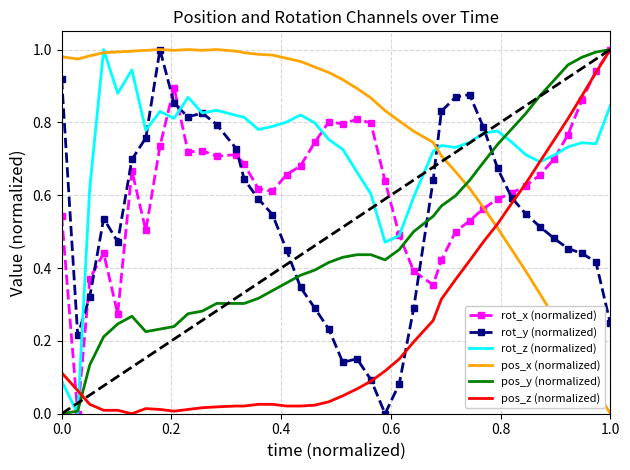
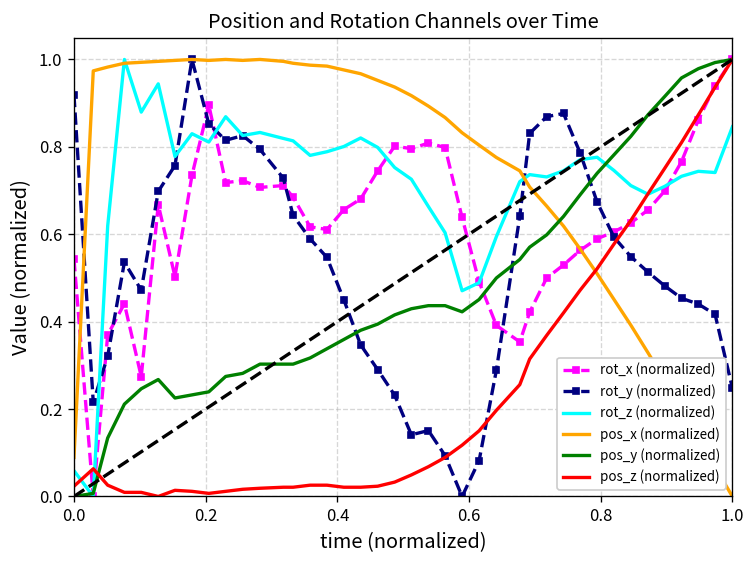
  {
    "rot_x (normalized)": {
      "0.0": 0.54
    },
    "rot_y (normalized)": {
      "0.0": 0.92,
      "1.0": 0.25
    },
    "rot_z (normalized)": {
-     "0.0": 0.09,
+     "0.0": 0.06,
      "1.0": 0.85
    },
    "pos_x (normalized)": {
-     "0.0": 0.98,
+     "0.0": 0.09,
      "1.0": 0.00
    },
    "pos_z (normalized)": {
-     "0.0": 0.11
+     "0.0": 0.02
    }
  }
